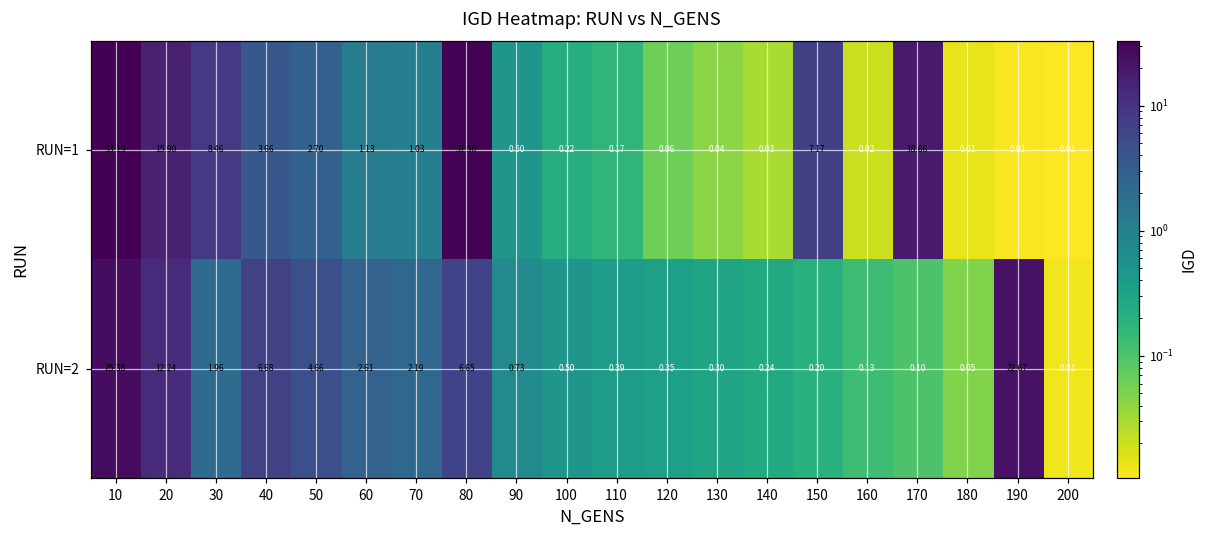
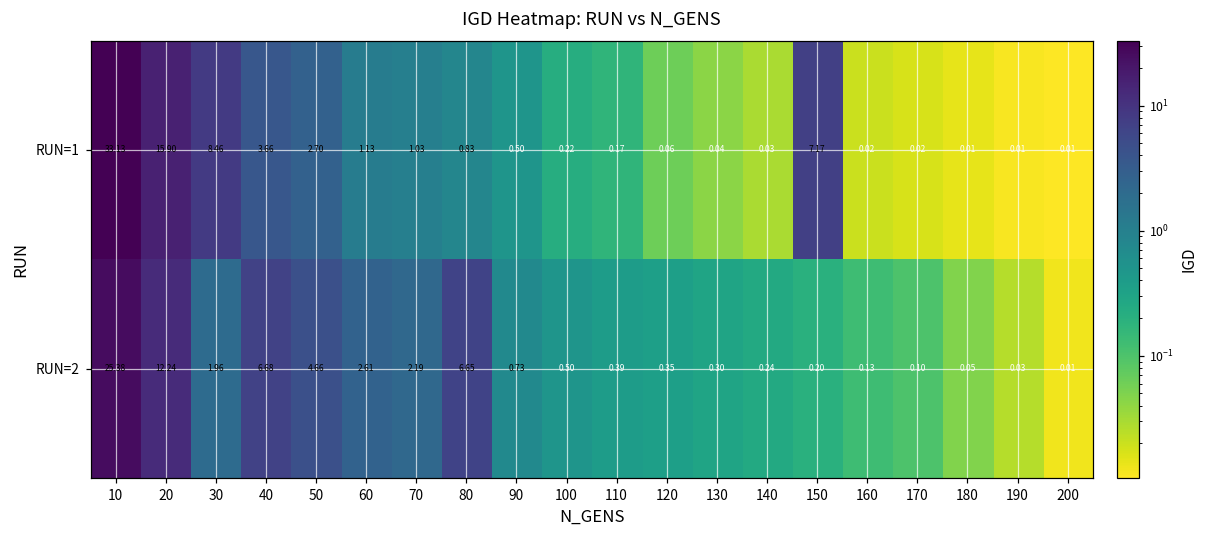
  {
    "RUN=1": {
      "10": 33.13,
      "20": 15.90,
      "30": 8.46,
      "40": 3.66,
      "50": 2.70,
      "60": 1.13,
      "70": 1.03,
-     "80": 31.50,
+     "80": 0.83,
      "90": 0.50,
      "100": 0.22,
      "110": 0.17,
      "120": 0.06,
      "130": 0.04,
      "140": 0.03,
      "150": 7.17,
      "160": 0.02,
-     "170": 18.66,
+     "170": 0.02,
      "180": 0.01,
      "190": 0.01,
      "200": 0.01
    },
    "RUN=2": {
      "10": 25.38,
      "20": 12.24,
      "30": 1.96,
      "40": 6.68,
      "50": 4.66,
      "60": 2.61,
      "70": 2.19,
      "80": 6.65,
      "90": 0.73,
      "100": 0.50,
      "110": 0.39,
      "120": 0.35,
      "130": 0.30,
      "140": 0.24,
      "150": 0.20,
      "160": 0.13,
      "170": 0.10,
      "180": 0.05,
-     "190": 22.67,
+     "190": 0.03,
      "200": 0.01
    }
  }
